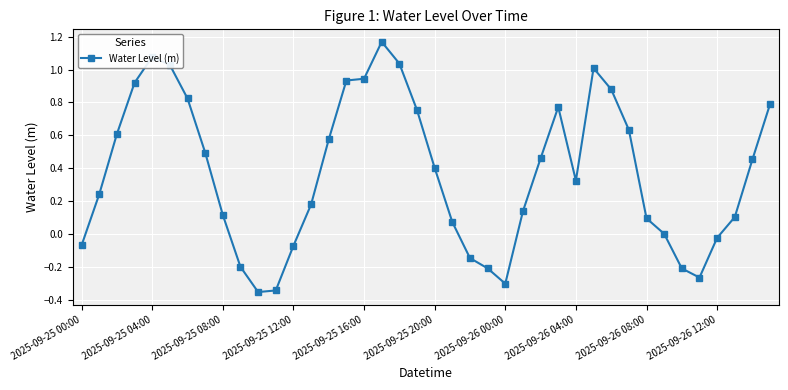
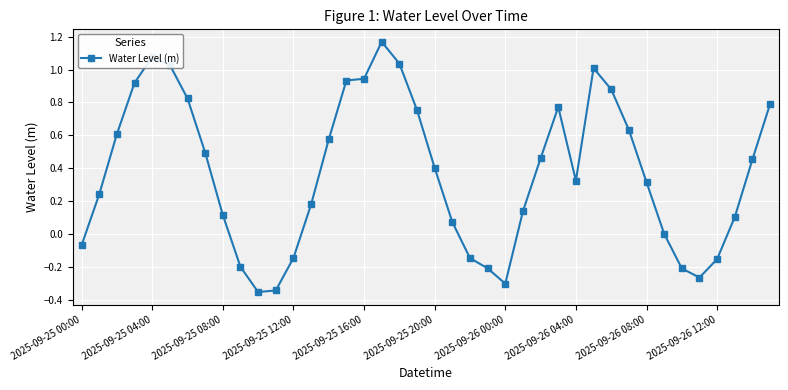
  {
    "2025-09-25 00:00": -0.07,
    "2025-09-25 08:00": 0.12,
-   "2025-09-25 12:00": -0.07,
+   "2025-09-25 12:00": -0.15,
    "2025-09-25 16:00": 0.94,
    "2025-09-25 20:00": 0.40,
    "2025-09-26 00:00": -0.30,
    "2025-09-26 04:00": 0.32,
-   "2025-09-26 08:00": 0.09,
-   "2025-09-26 12:00": -0.02
+   "2025-09-26 08:00": 0.31,
+   "2025-09-26 12:00": -0.15
  }
